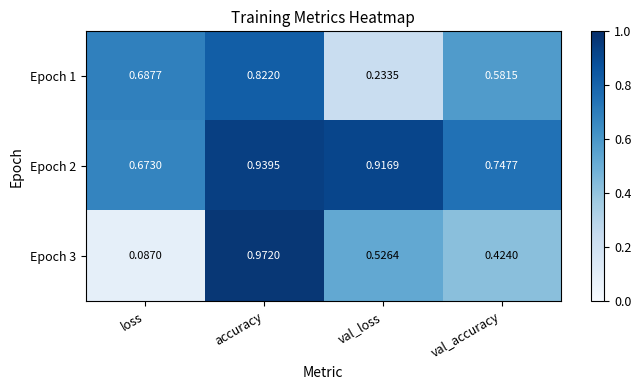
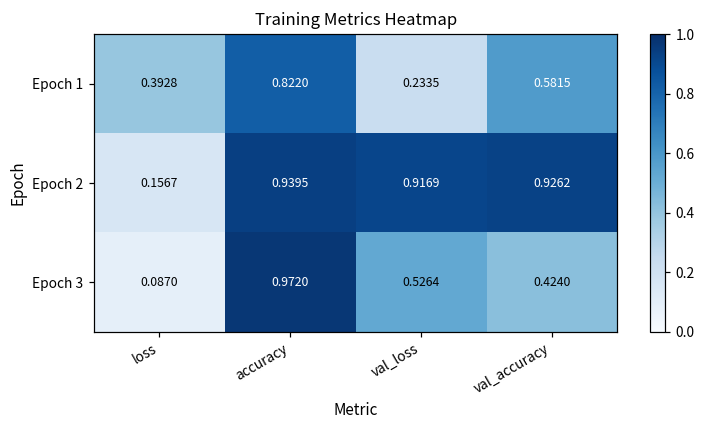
  {
    "Epoch 1": {
-     "loss": 0.6877,
+     "loss": 0.3928,
      "accuracy": 0.8220,
      "val_loss": 0.2335,
      "val_accuracy": 0.5815
    },
    "Epoch 2": {
-     "loss": 0.6730,
+     "loss": 0.1567,
      "accuracy": 0.9395,
      "val_loss": 0.9169,
-     "val_accuracy": 0.7477
+     "val_accuracy": 0.9262
    },
    "Epoch 3": {
      "loss": 0.0870,
      "accuracy": 0.9720,
      "val_loss": 0.5264,
      "val_accuracy": 0.4240
    }
  }
